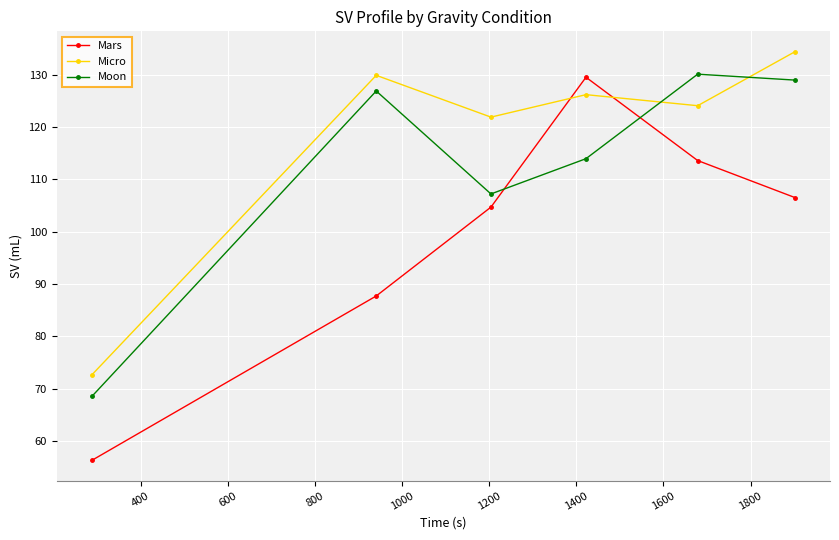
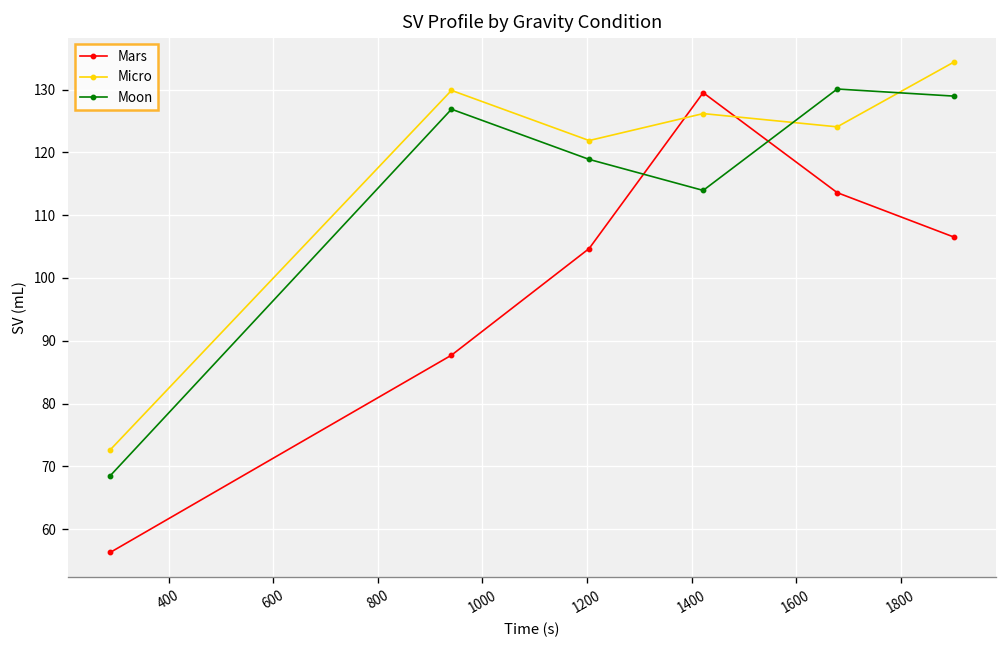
  {
    "Mars": {
      "1200": 105
    },
    "Micro": {
      "1200": 122
    },
    "Moon": {
-     "1200": 107
+     "1200": 119
    }
  }
